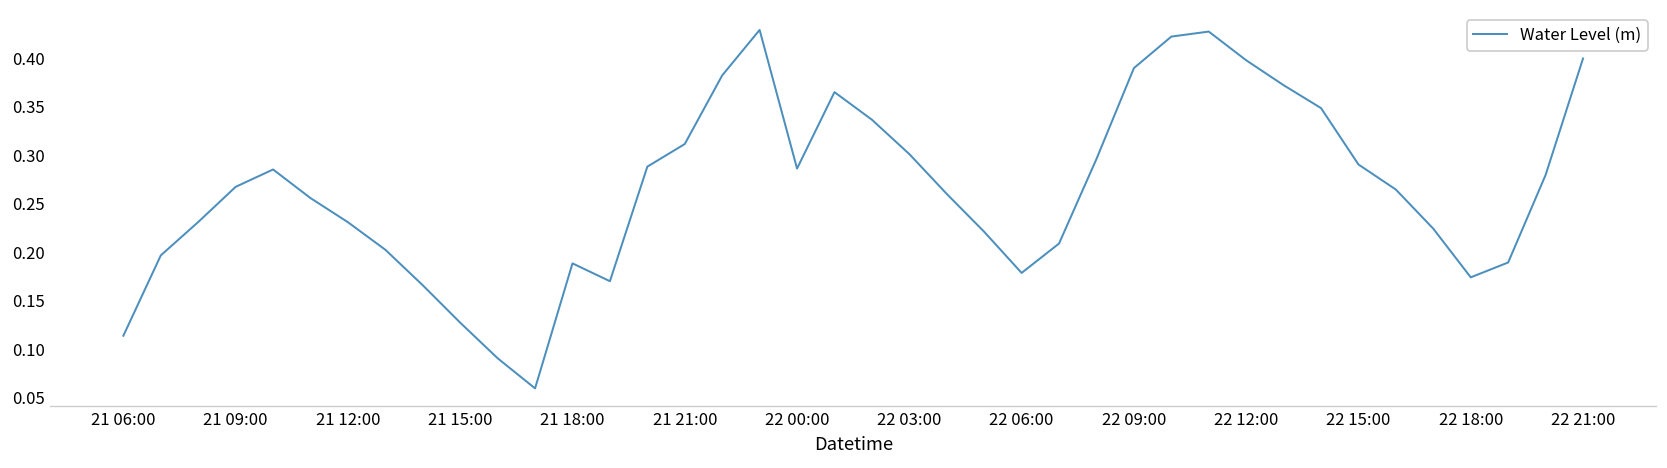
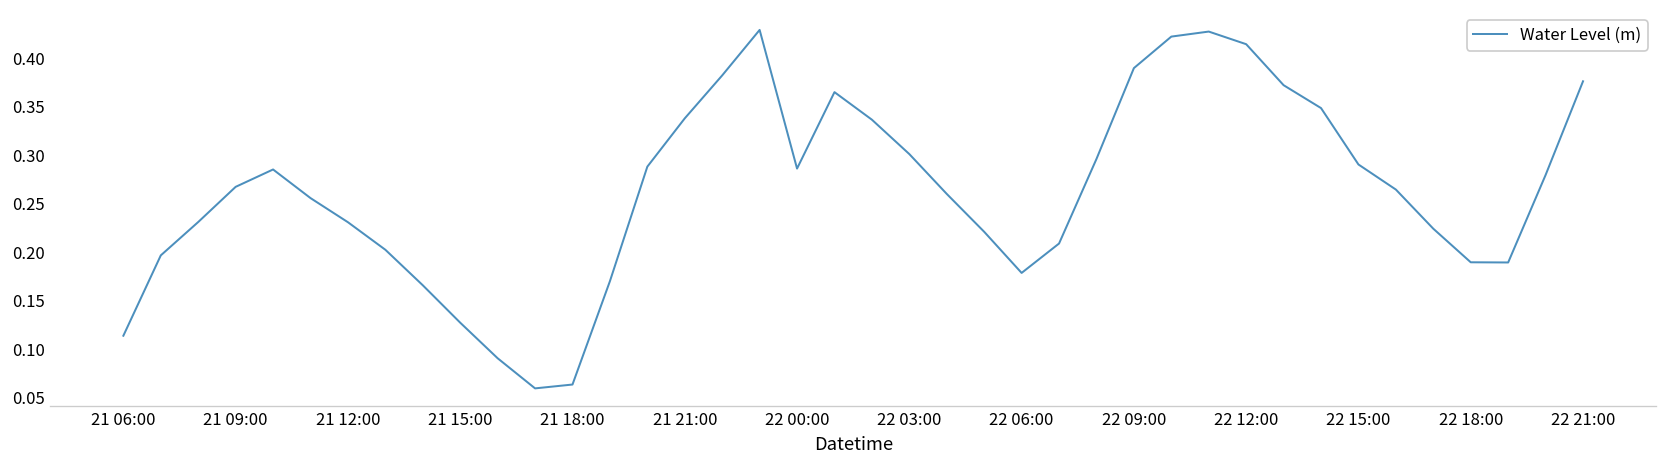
  {
    "21 06:00": 0.11,
    "21 09:00": 0.27,
    "21 12:00": 0.23,
    "21 15:00": 0.13,
-   "21 18:00": 0.19,
-   "21 21:00": 0.31,
+   "21 18:00": 0.06,
+   "21 21:00": 0.34,
    "22 00:00": 0.29,
    "22 03:00": 0.30,
    "22 06:00": 0.18,
    "22 09:00": 0.39,
-   "22 12:00": 0.40,
+   "22 12:00": 0.41,
    "22 15:00": 0.29,
-   "22 18:00": 0.17,
-   "22 21:00": 0.40
+   "22 18:00": 0.19,
+   "22 21:00": 0.38
  }
